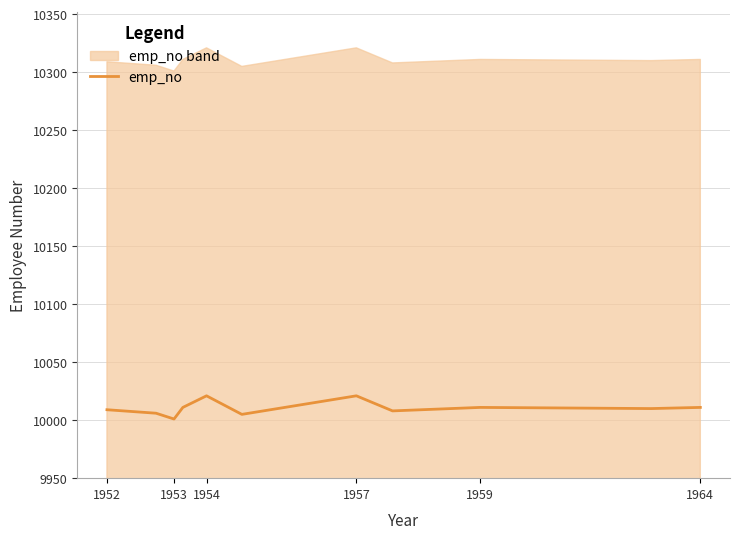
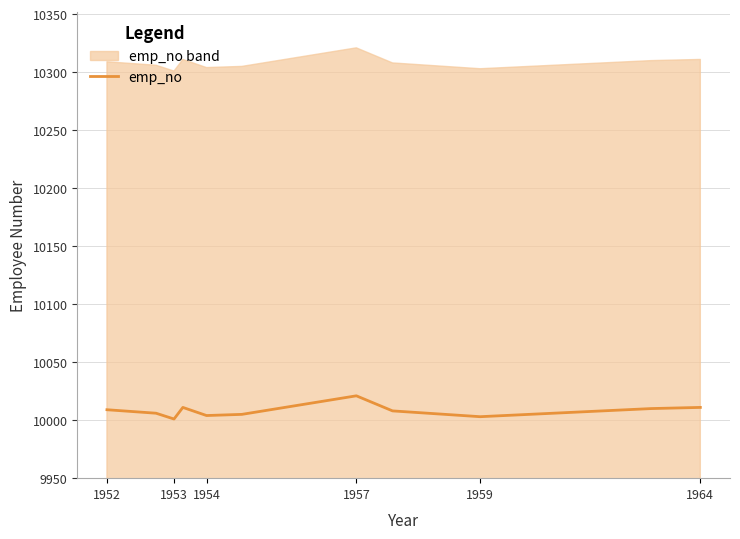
  {
    "emp_no": {
      "1952": 10009,
      "1953": 10001,
-     "1954": 10021,
+     "1954": 10004,
      "1957": 10021,
-     "1959": 10011,
+     "1959": 10003,
      "1964": 10011
    }
  }
